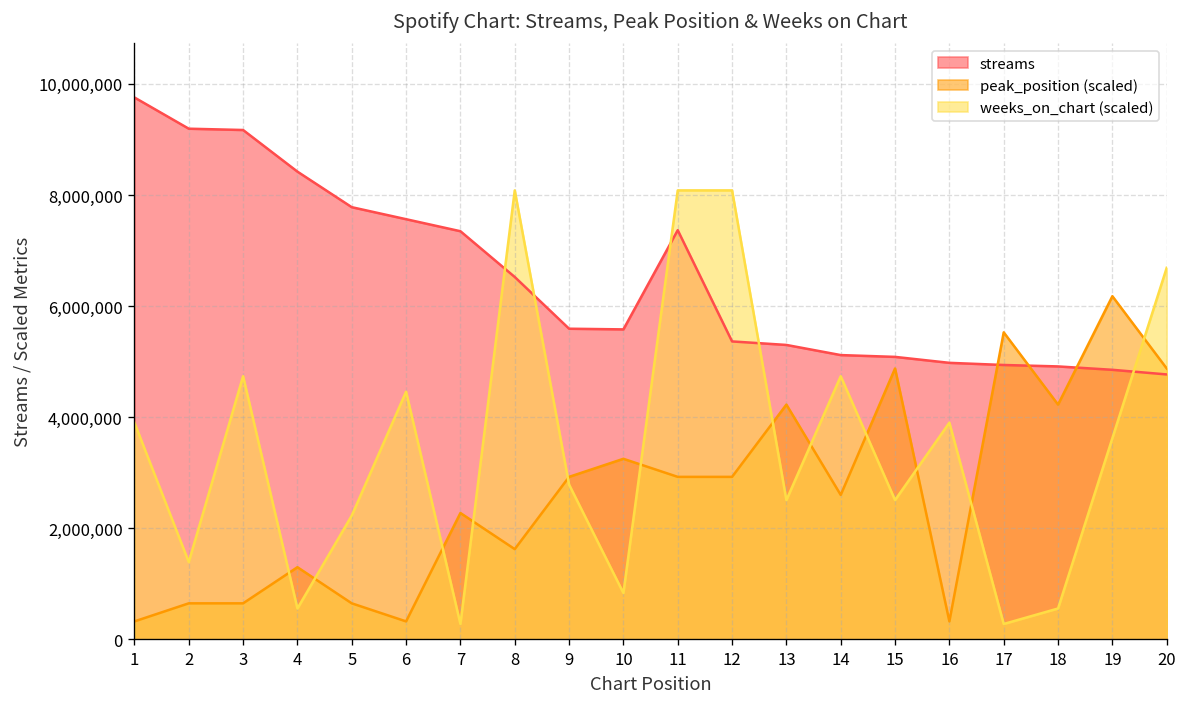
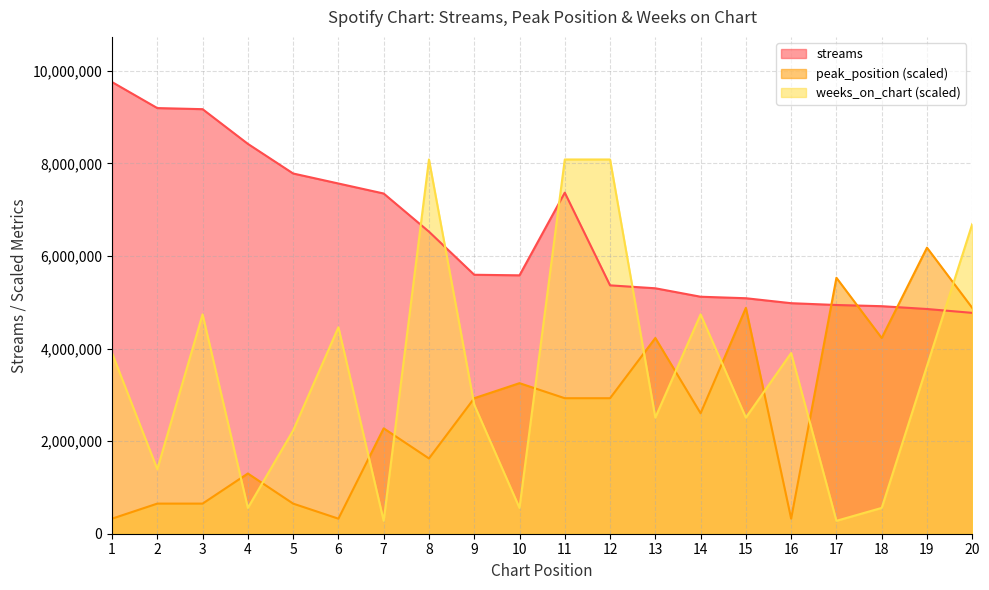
  {
    "streams": {
      "1": "9,800,000",
      "2": "9,200,000",
      "3": "9,200,000",
      "4": "8,400,000",
      "5": "7,800,000",
      "6": "7,600,000",
      "7": "7,300,000",
      "8": "6,500,000",
      "9": "5,600,000",
      "10": "5,600,000",
      "11": "7,400,000",
      "12": "5,400,000",
      "13": "5,300,000",
      "14": "5,100,000",
      "15": "5,100,000",
      "16": "5,000,000",
      "17": "4,900,000",
      "18": "4,900,000",
      "19": "4,900,000",
      "20": "4,800,000"
    },
    "peak_position (scaled)": {
      "1": "300,000",
      "2": "700,000",
      "3": "700,000",
      "4": "1,300,000",
      "5": "700,000",
      "6": "300,000",
      "7": "2,300,000",
      "8": "1,600,000",
      "9": "2,900,000",
      "10": "3,300,000",
      "11": "2,900,000",
      "12": "2,900,000",
      "13": "4,200,000",
      "14": "2,600,000",
      "15": "4,900,000",
      "16": "300,000",
      "17": "5,500,000",
      "18": "4,200,000",
      "19": "6,200,000",
      "20": "4,900,000"
    },
    "weeks_on_chart (scaled)": {
      "1": "3,900,000",
      "2": "1,400,000",
      "3": "4,700,000",
      "4": "600,000",
      "5": "2,200,000",
      "6": "4,500,000",
      "7": "300,000",
      "8": "8,100,000",
      "9": "2,800,000",
-     "10": "800,000",
+     "10": "600,000",
      "11": "8,100,000",
      "12": "8,100,000",
      "13": "2,500,000",
      "14": "4,700,000",
      "15": "2,500,000",
      "16": "3,900,000",
      "17": "300,000",
      "18": "600,000",
      "19": "3,600,000",
      "20": "6,700,000"
    }
  }
